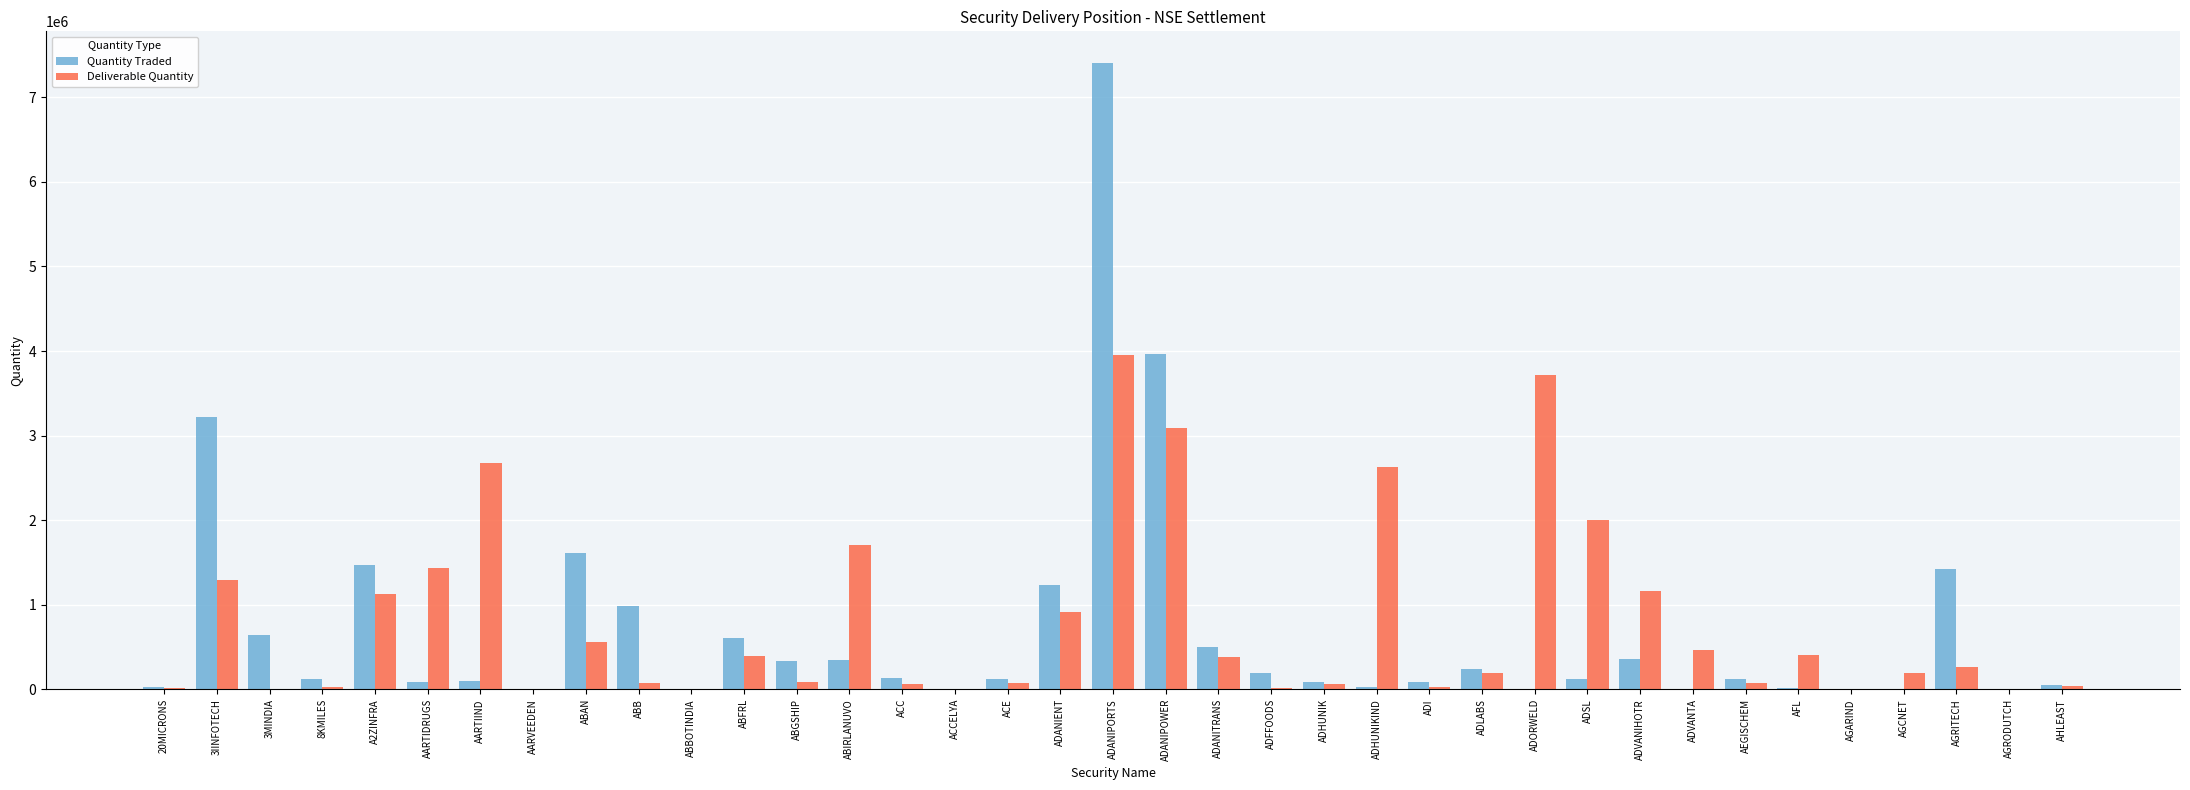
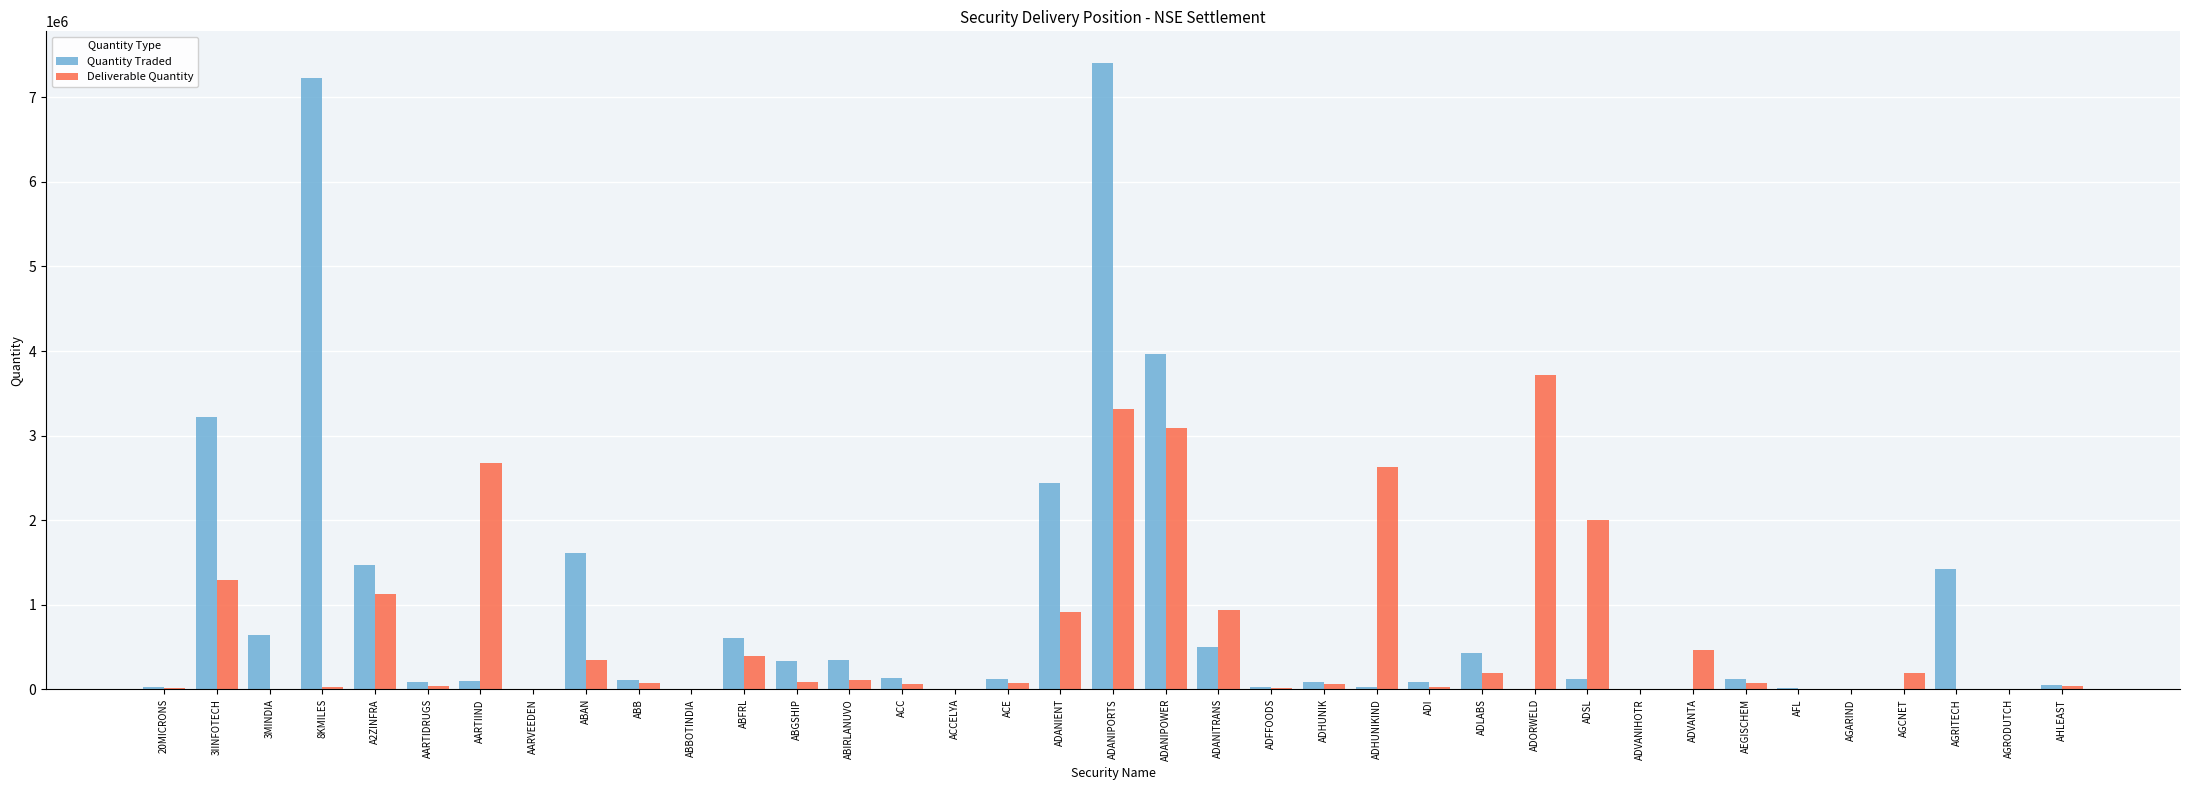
  {
    "Quantity Traded": {
      "20MICRONS": 0,
      "3IINFOTECH": 3200000,
      "3MINDIA": 600000,
-     "8KMILES": 100000,
+     "8KMILES": 7200000,
      "A2ZINFRA": 1500000,
      "AARTIDRUGS": 100000,
      "AARTIIND": 100000,
      "ABAN": 1600000,
-     "ABB": 1000000,
+     "ABB": 100000,
      "ABFRL": 600000,
      "ABGSHIP": 300000,
      "ABIRLANUVO": 400000,
      "ACC": 100000,
      "ACE": 100000,
-     "ADANIENT": 1200000,
+     "ADANIENT": 2400000,
      "ADANIPORTS": 7400000,
      "ADANIPOWER": 4000000,
      "ADANITRANS": 500000,
-     "ADFFOODS": 200000,
+     "ADFFOODS": 0,
      "ADHUNIK": 100000,
      "ADHUNIKIND": 0,
      "ADI": 100000,
-     "ADLABS": 200000,
+     "ADLABS": 400000,
      "ADSL": 100000,
-     "ADVANIHOTR": 400000,
+     "ADVANIHOTR": 0,
      "AEGISCHEM": 100000,
      "AGRITECH": 1400000,
      "AHLEAST": 100000
    },
    "Deliverable Quantity": {
      "3IINFOTECH": 1300000,
      "A2ZINFRA": 1100000,
-     "AARTIDRUGS": 1400000,
+     "AARTIDRUGS": 0,
      "AARTIIND": 2700000,
-     "ABAN": 600000,
+     "ABAN": 300000,
      "ABB": 100000,
      "ABFRL": 400000,
      "ABGSHIP": 100000,
-     "ABIRLANUVO": 1700000,
+     "ABIRLANUVO": 100000,
      "ACC": 100000,
      "ACE": 100000,
      "ADANIENT": 900000,
-     "ADANIPORTS": 4000000,
+     "ADANIPORTS": 3300000,
      "ADANIPOWER": 3100000,
-     "ADANITRANS": 400000,
+     "ADANITRANS": 900000,
      "ADHUNIK": 100000,
      "ADHUNIKIND": 2600000,
      "ADLABS": 200000,
      "ADORWELD": 3700000,
      "ADSL": 2000000,
-     "ADVANIHOTR": 1200000,
+     "ADVANIHOTR": 0,
      "ADVANTA": 500000,
      "AEGISCHEM": 100000,
-     "AFL": 400000,
+     "AFL": 0,
      "AGCNET": 200000,
-     "AGRITECH": 300000,
+     "AGRITECH": 0,
      "AHLEAST": 0
    }
  }
